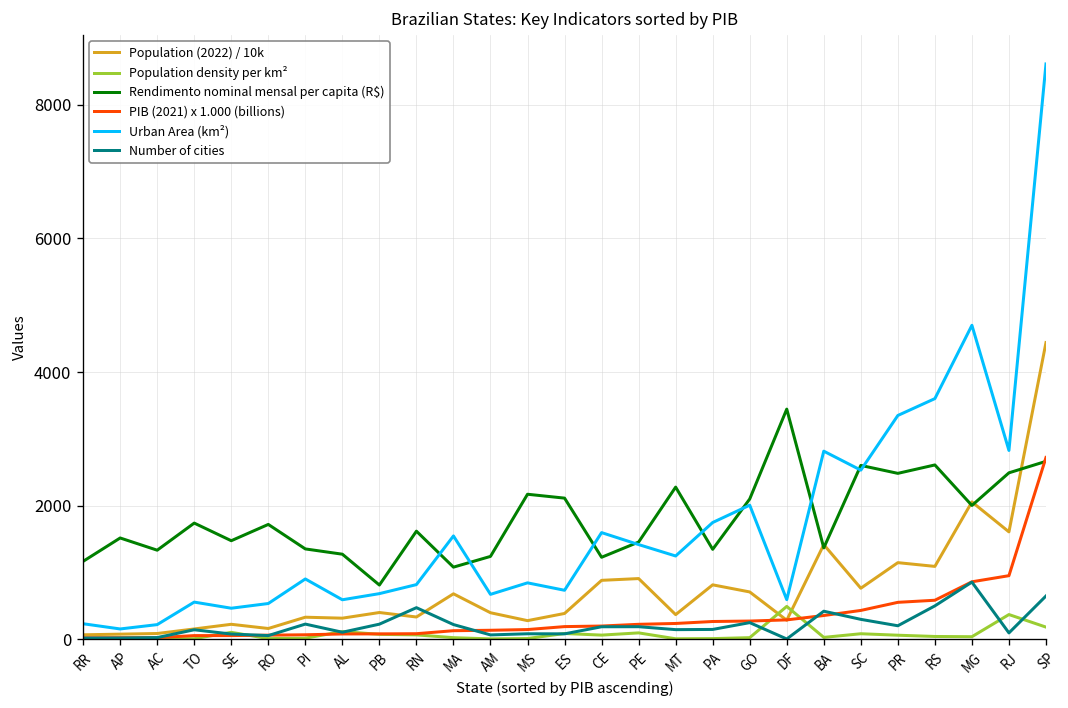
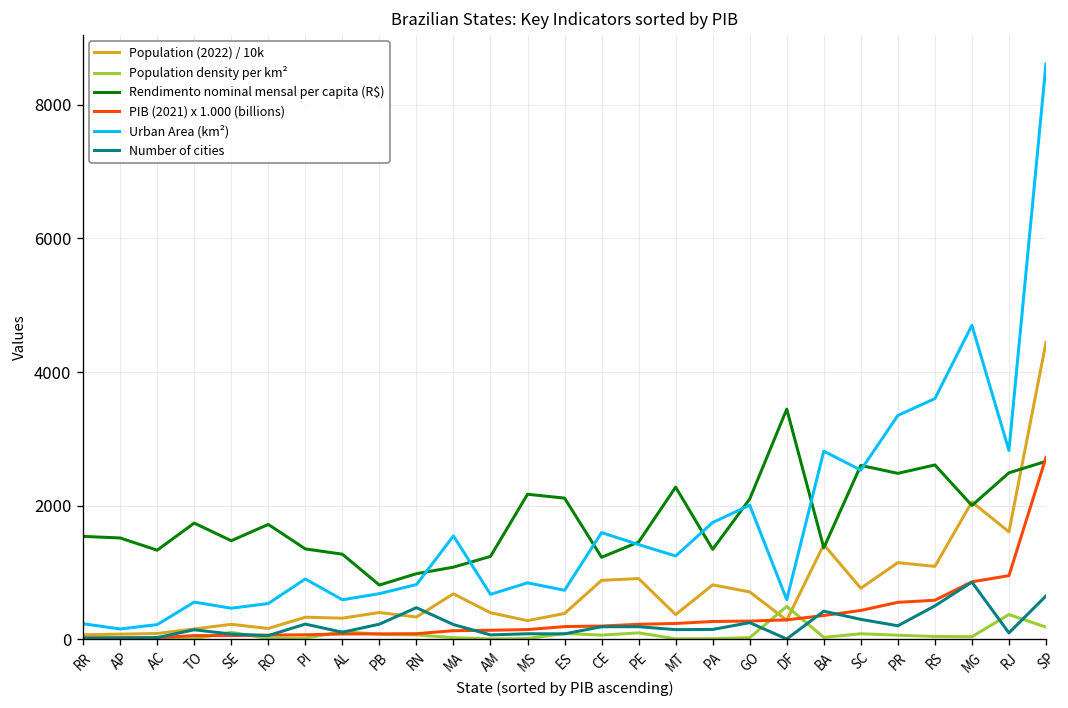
  {
    "Population (2022) / 10k": {
      "AP": 100,
      "AC": 100,
      "SE": 200,
      "RO": 200,
      "PI": 300,
      "AL": 300,
      "PB": 400,
      "RN": 300,
      "MA": 700,
      "AM": 400,
      "MS": 300,
      "ES": 400,
      "CE": 900,
      "PE": 900,
      "MT": 400,
      "PA": 800,
      "GO": 700,
      "BA": 1400,
      "SC": 800,
      "PR": 1100,
      "RS": 1100,
      "MG": 2100,
      "RJ": 1600,
      "SP": 4400
    },
    "Population density per km²": {
      "RO": 0,
      "PI": 0,
      "MA": 0,
      "AM": 0,
      "MS": 0,
      "CE": 100,
      "PE": 100,
      "MT": 0,
      "PA": 0,
      "GO": 0,
      "DF": 500,
      "BA": 0,
      "SC": 100,
      "PR": 100,
      "RS": 0,
      "MG": 0,
      "RJ": 400,
      "SP": 200
    },
    "Rendimento nominal mensal per capita (R$)": {
-     "RR": 1200,
+     "RR": 1500,
      "AP": 1500,
      "AC": 1300,
      "TO": 1700,
      "SE": 1500,
      "RO": 1700,
      "PI": 1400,
      "AL": 1300,
      "PB": 800,
-     "RN": 1600,
+     "RN": 1000,
      "MA": 1100,
      "AM": 1200,
      "MS": 2200,
      "ES": 2100,
      "CE": 1200,
      "MT": 2300,
      "PA": 1300,
      "GO": 2100,
      "DF": 3400,
      "BA": 1400,
      "SC": 2600,
      "PR": 2500,
      "RS": 2600,
      "MG": 2000,
      "RJ": 2500,
      "SP": 2700
    },
    "PIB (2021) x 1.000 (billions)": {
      "PI": 100,
      "MA": 100,
      "AM": 100,
      "MS": 100,
      "ES": 200,
      "MT": 200,
      "PA": 300,
      "BA": 400,
      "SC": 400,
      "PR": 500,
      "RS": 600,
      "RJ": 900,
      "SP": 2700
    },
    "Urban Area (km²)": {
      "RR": 200,
      "AP": 200,
      "AC": 200,
      "TO": 600,
      "SE": 500,
      "RO": 500,
      "PI": 900,
      "AL": 600,
      "PB": 700,
      "RN": 800,
      "MA": 1500,
      "AM": 700,
      "MS": 800,
      "ES": 700,
      "CE": 1600,
      "MT": 1200,
      "PA": 1700,
      "GO": 2000,
      "DF": 600,
      "BA": 2800,
      "SC": 2500,
      "PR": 3300,
      "RS": 3600,
      "MG": 4700,
      "RJ": 2800,
      "SP": 8600
    },
    "Number of cities": {
      "PI": 200,
      "PB": 200,
      "RN": 500,
      "MA": 200,
      "AM": 100,
      "MS": 100,
      "MT": 100,
      "PA": 100,
      "DF": 0,
      "BA": 400,
      "SC": 300,
      "PR": 200,
      "RS": 500,
      "RJ": 100,
      "SP": 600
    }
  }
